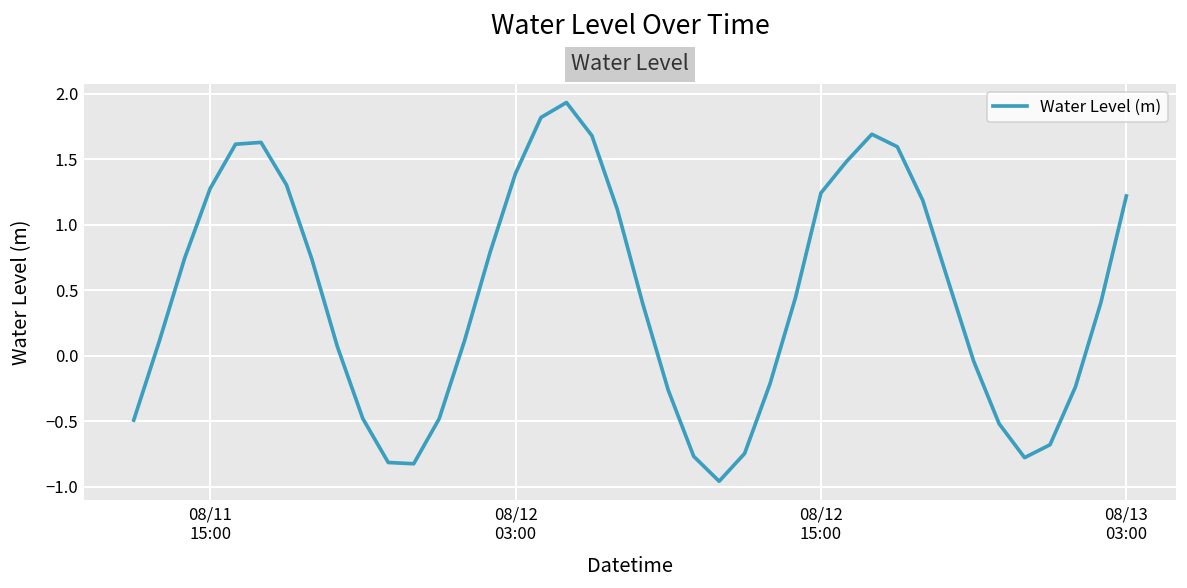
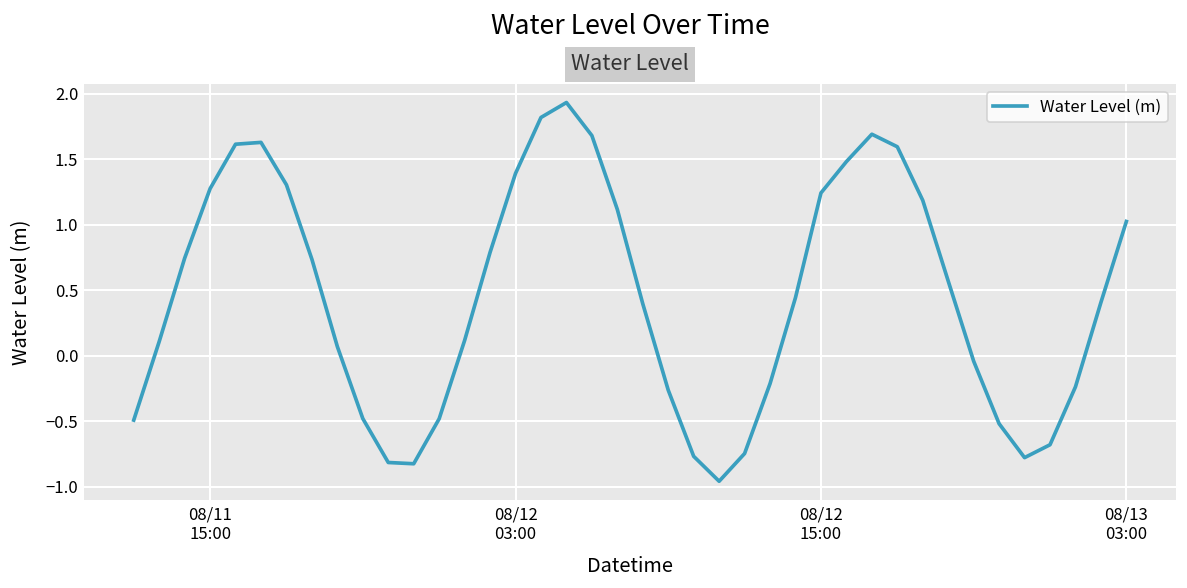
  {
    "08/11 15:00": 1.27,
    "08/12 03:00": 1.39,
    "08/12 15:00": 1.24,
-   "08/13 03:00": 1.22
+   "08/13 03:00": 1.02
  }
